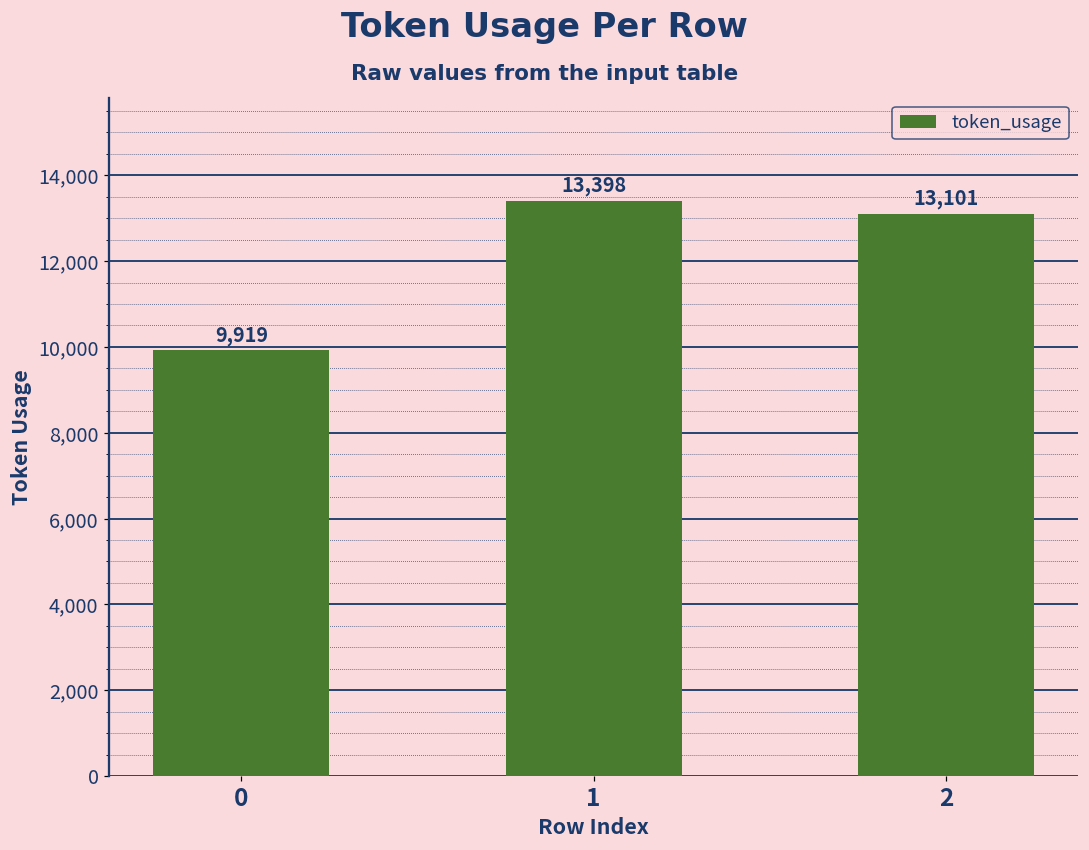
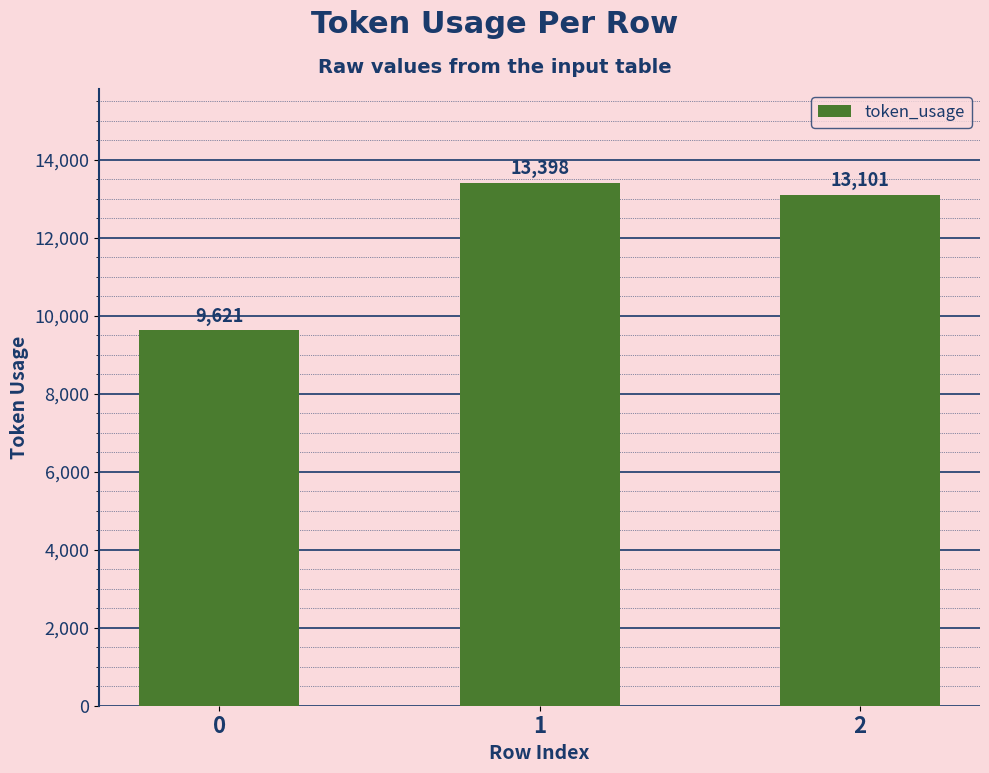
  {
-   "0": "9,919",
+   "0": "9,621",
    "1": "13,398",
    "2": "13,101"
  }
